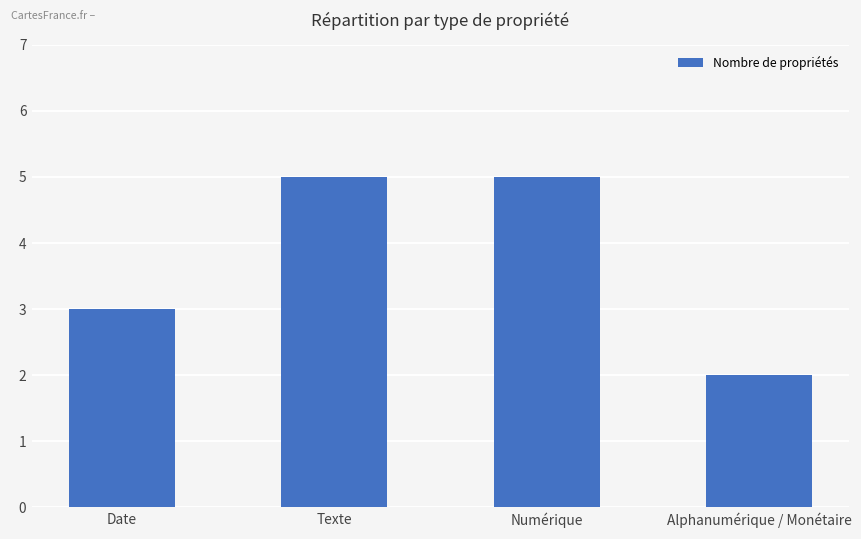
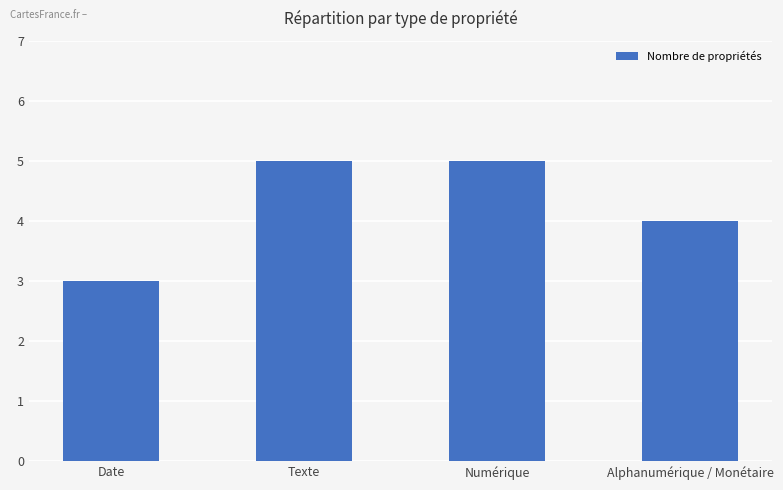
  {
    "Date": 3,
    "Texte": 5,
    "Numérique": 5,
-   "Alphanumérique / Monétaire": 2
+   "Alphanumérique / Monétaire": 4
  }
